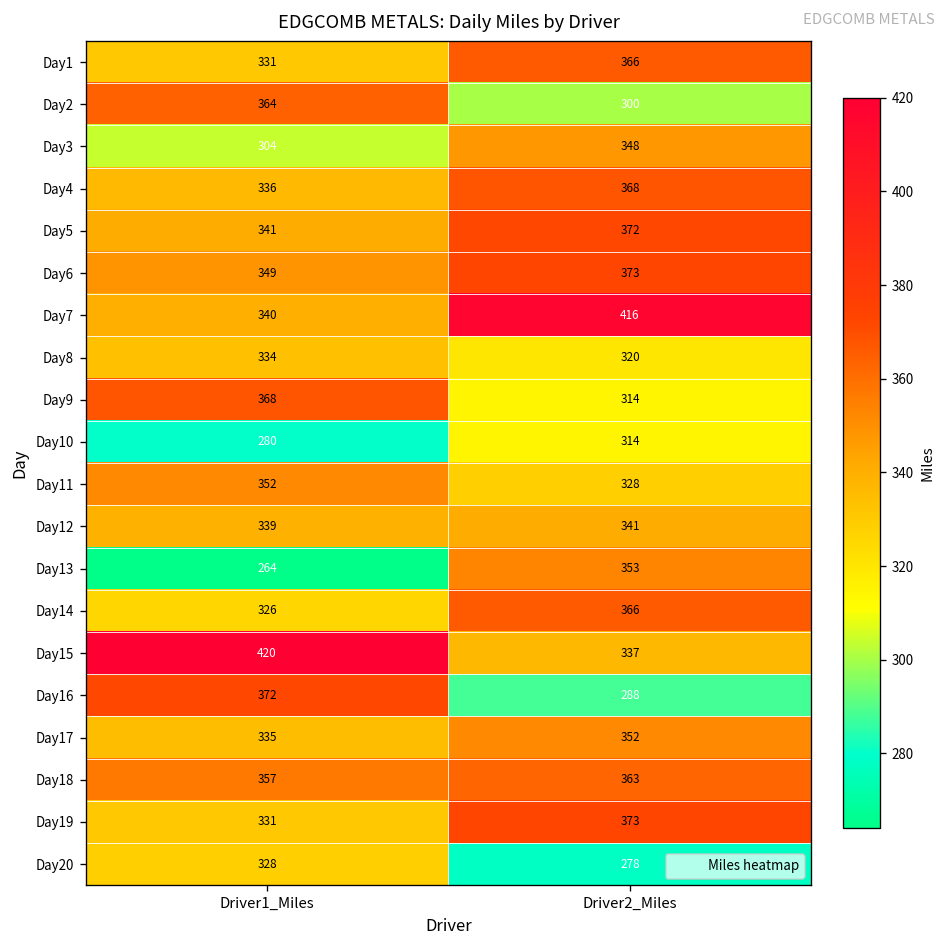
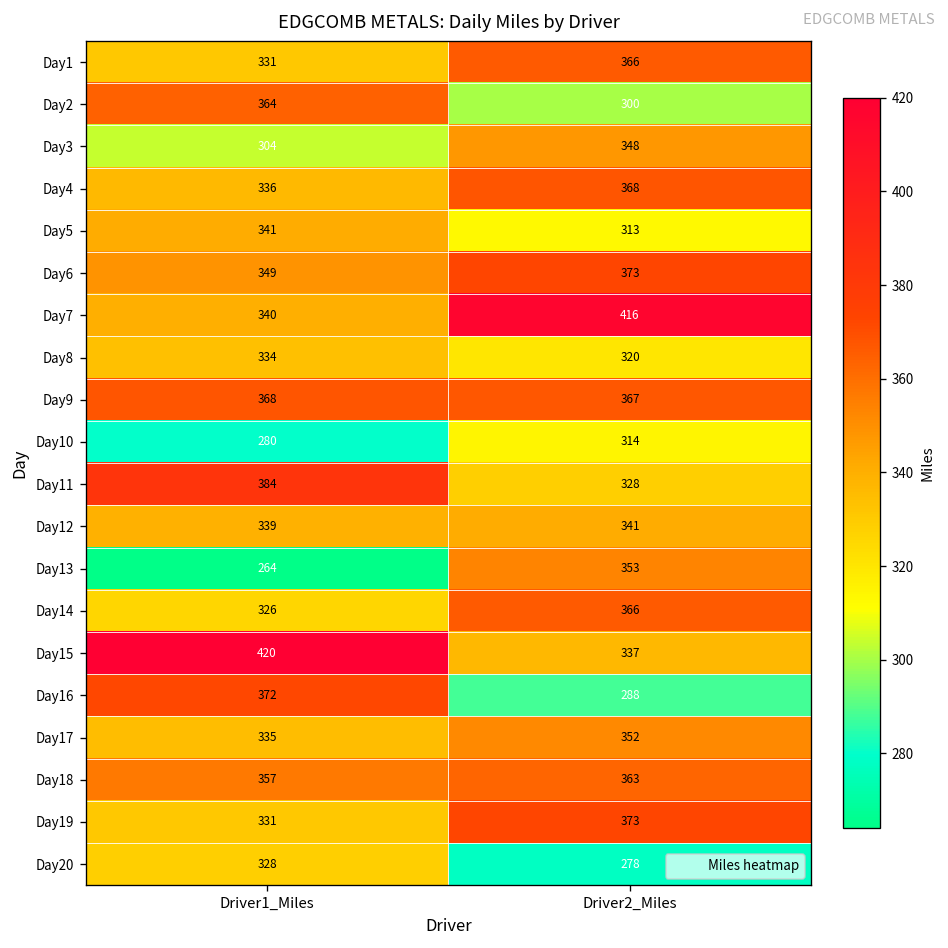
  {
    "Day1": {
      "Driver1_Miles": 331,
      "Driver2_Miles": 366
    },
    "Day2": {
      "Driver1_Miles": 364,
      "Driver2_Miles": 300
    },
    "Day3": {
      "Driver1_Miles": 304,
      "Driver2_Miles": 348
    },
    "Day4": {
      "Driver1_Miles": 336,
      "Driver2_Miles": 368
    },
    "Day5": {
      "Driver1_Miles": 341,
-     "Driver2_Miles": 372
+     "Driver2_Miles": 313
    },
    "Day6": {
      "Driver1_Miles": 349,
      "Driver2_Miles": 373
    },
    "Day7": {
      "Driver1_Miles": 340,
      "Driver2_Miles": 416
    },
    "Day8": {
      "Driver1_Miles": 334,
      "Driver2_Miles": 320
    },
    "Day9": {
      "Driver1_Miles": 368,
-     "Driver2_Miles": 314
+     "Driver2_Miles": 367
    },
    "Day10": {
      "Driver1_Miles": 280,
      "Driver2_Miles": 314
    },
    "Day11": {
-     "Driver1_Miles": 352,
+     "Driver1_Miles": 384,
      "Driver2_Miles": 328
    },
    "Day12": {
      "Driver1_Miles": 339,
      "Driver2_Miles": 341
    },
    "Day13": {
      "Driver1_Miles": 264,
      "Driver2_Miles": 353
    },
    "Day14": {
      "Driver1_Miles": 326,
      "Driver2_Miles": 366
    },
    "Day15": {
      "Driver1_Miles": 420,
      "Driver2_Miles": 337
    },
    "Day16": {
      "Driver1_Miles": 372,
      "Driver2_Miles": 288
    },
    "Day17": {
      "Driver1_Miles": 335,
      "Driver2_Miles": 352
    },
    "Day18": {
      "Driver1_Miles": 357,
      "Driver2_Miles": 363
    },
    "Day19": {
      "Driver1_Miles": 331,
      "Driver2_Miles": 373
    },
    "Day20": {
      "Driver1_Miles": 328,
      "Driver2_Miles": 278
    }
  }
